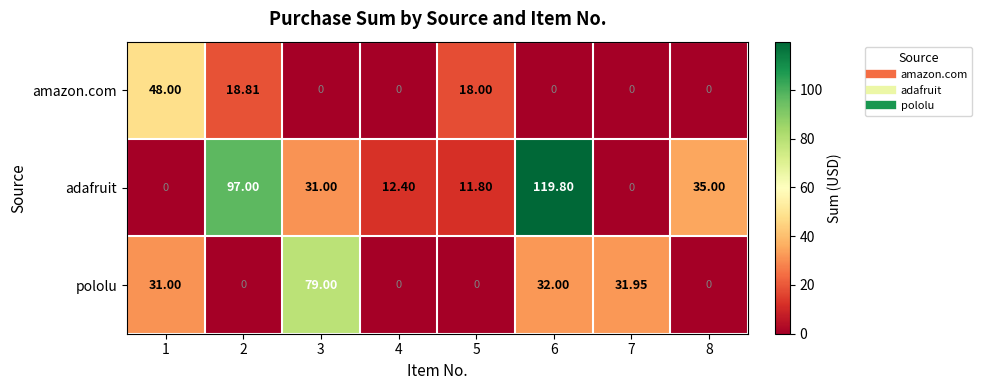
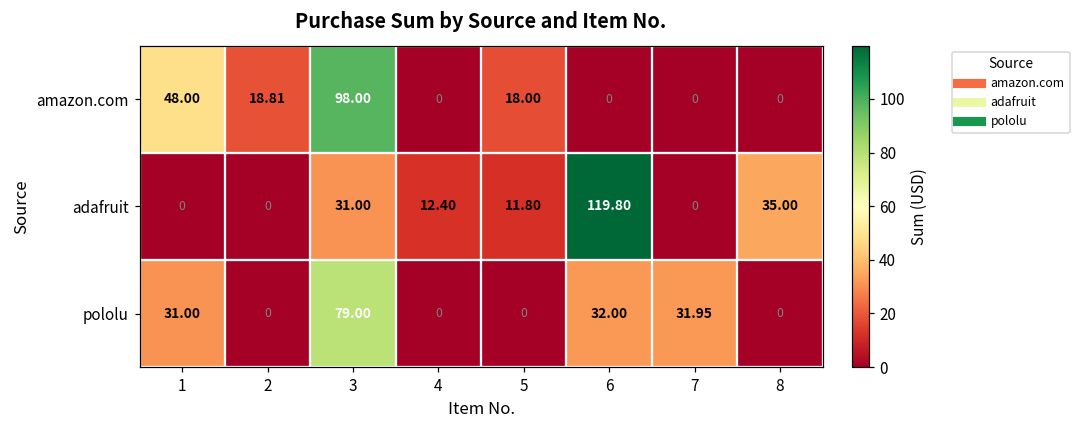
  {
    "amazon.com": {
      "1": 48.00,
      "2": 18.81,
-     "3": 0,
+     "3": 98.00,
      "4": 0,
      "5": 18.00,
      "6": 0,
      "7": 0,
      "8": 0
    },
    "adafruit": {
      "1": 0,
-     "2": 97.00,
+     "2": 0,
      "3": 31.00,
      "4": 12.40,
      "5": 11.80,
      "6": 119.80,
      "7": 0,
      "8": 35.00
    },
    "pololu": {
      "1": 31.00,
      "2": 0,
      "3": 79.00,
      "4": 0,
      "5": 0,
      "6": 32.00,
      "7": 31.95,
      "8": 0
    }
  }
